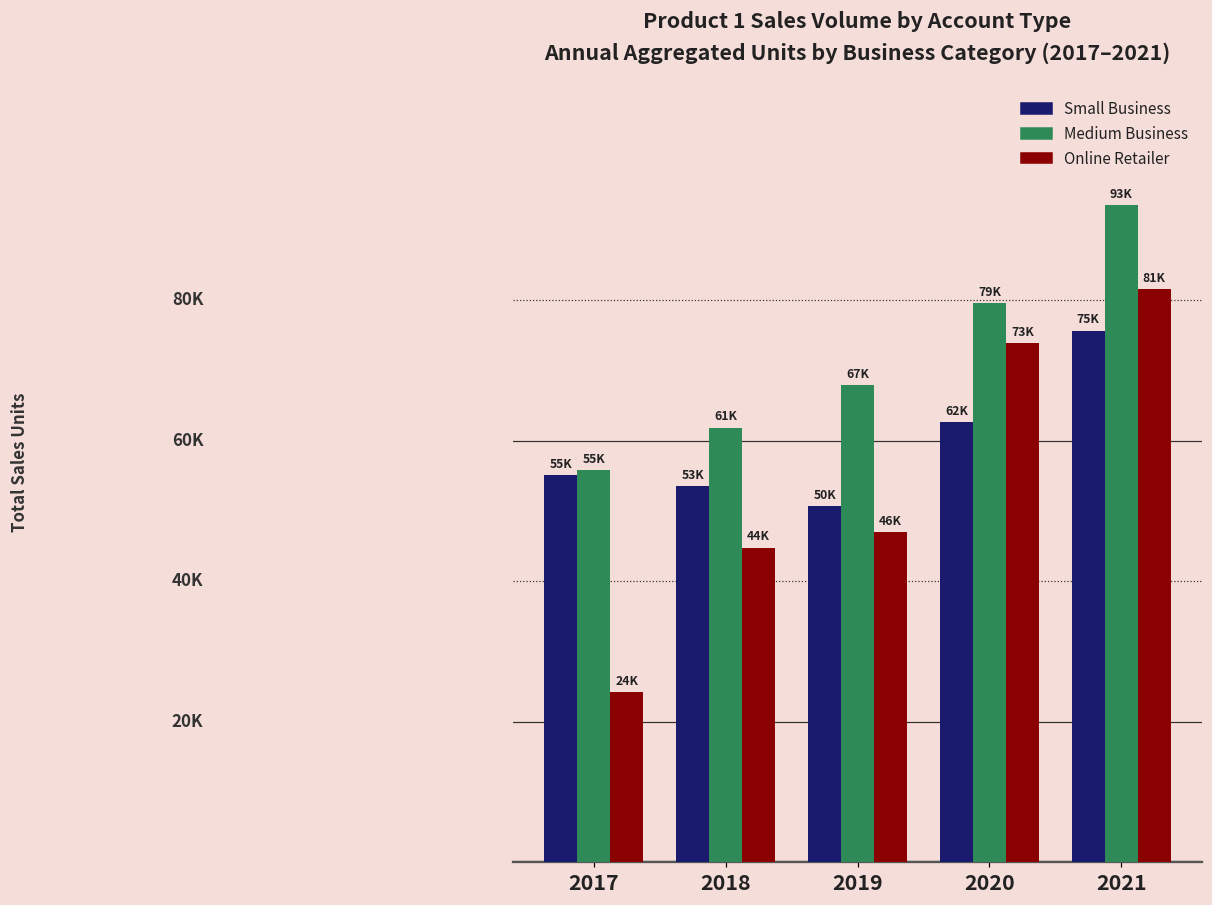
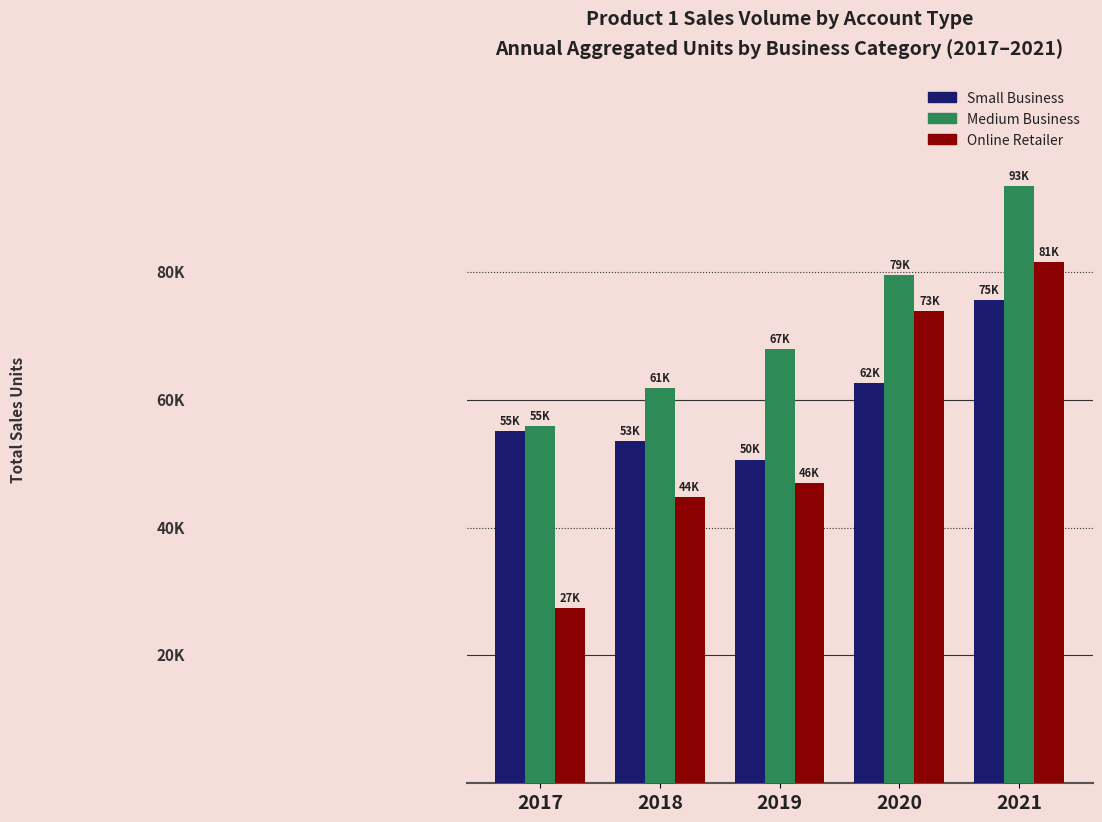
  {
    "Small Business": {
      "2017": "55K"
    },
    "Medium Business": {
      "2021": "93K"
    },
    "Online Retailer": {
-     "2017": "24K"
+     "2017": "27K"
    }
  }
